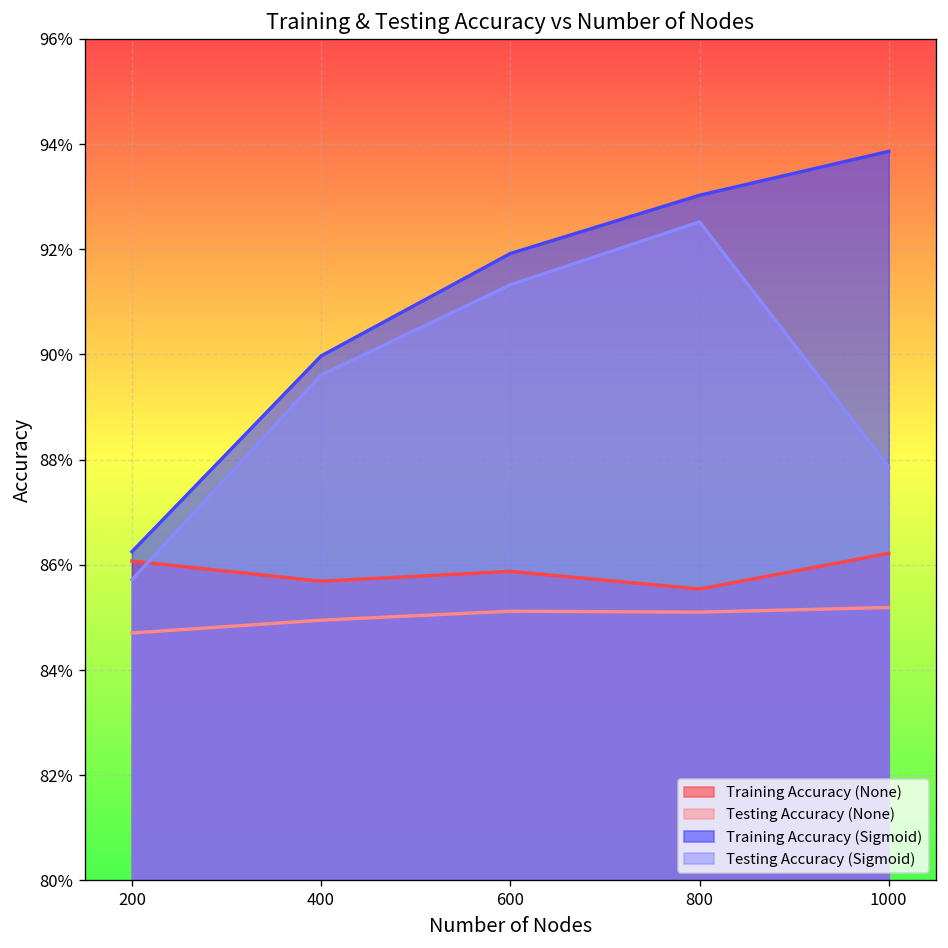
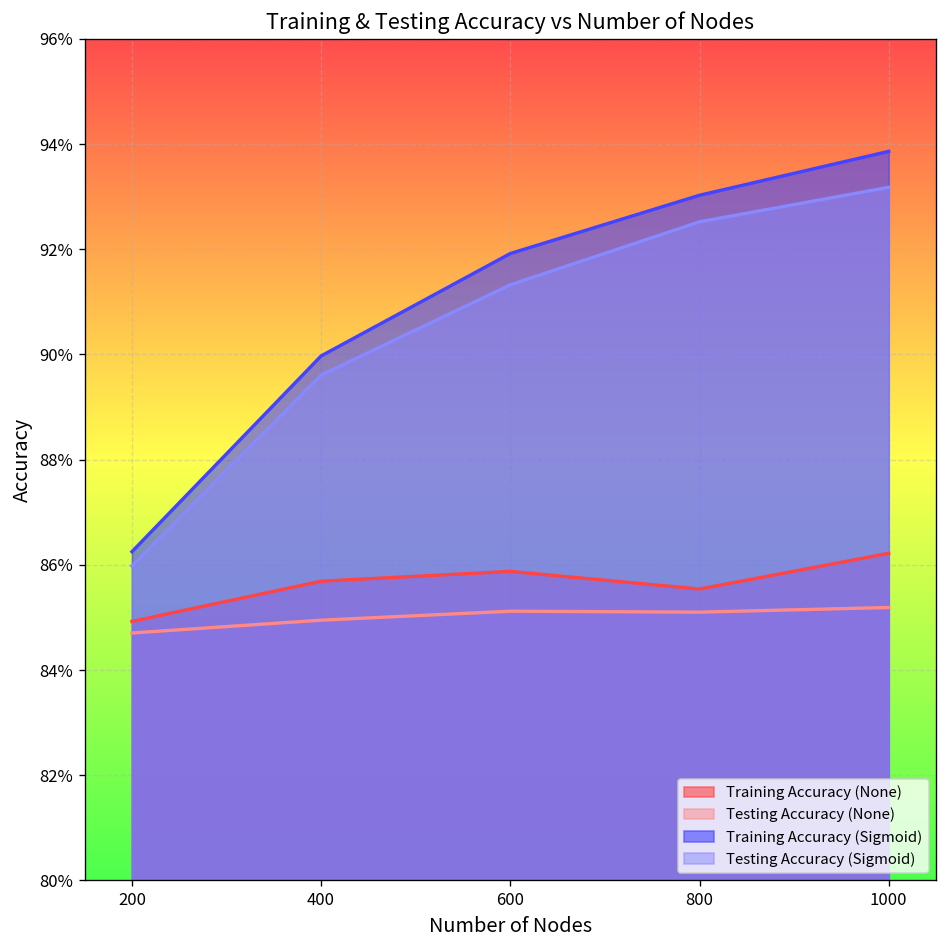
  {
    "Training Accuracy (None)": {
-     "200": "86.1%",
+     "200": "84.9%",
      "400": "85.7%",
      "600": "85.9%",
      "800": "85.5%",
      "1000": "86.2%"
    },
    "Testing Accuracy (None)": {
      "200": "84.7%",
      "400": "84.9%",
      "600": "85.1%",
      "800": "85.1%",
      "1000": "85.2%"
    },
    "Training Accuracy (Sigmoid)": {
      "200": "86.3%",
      "400": "90.0%",
      "600": "91.9%",
      "800": "93.0%",
      "1000": "93.9%"
    },
    "Testing Accuracy (Sigmoid)": {
-     "200": "85.7%",
+     "200": "86.0%",
      "400": "89.6%",
      "600": "91.3%",
      "800": "92.5%",
-     "1000": "87.9%"
+     "1000": "93.2%"
    }
  }
